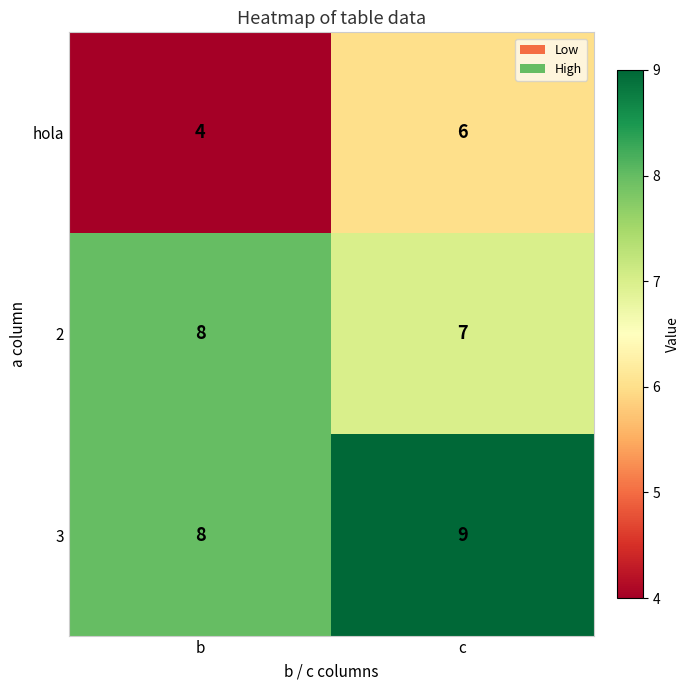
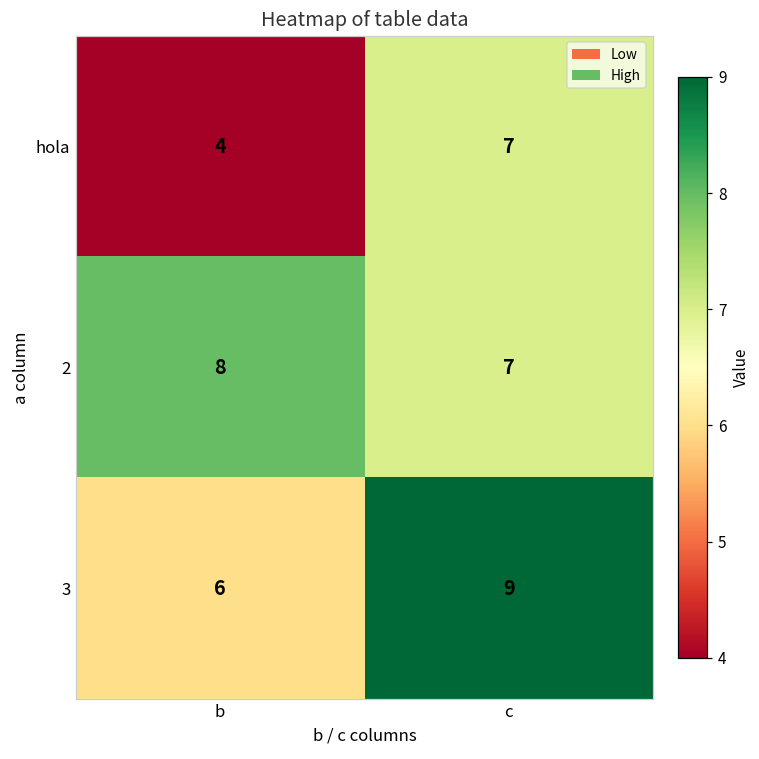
  {
    "hola": {
      "b": 4,
-     "c": 6
+     "c": 7
    },
    "2": {
      "b": 8,
      "c": 7
    },
    "3": {
-     "b": 8,
+     "b": 6,
      "c": 9
    }
  }
